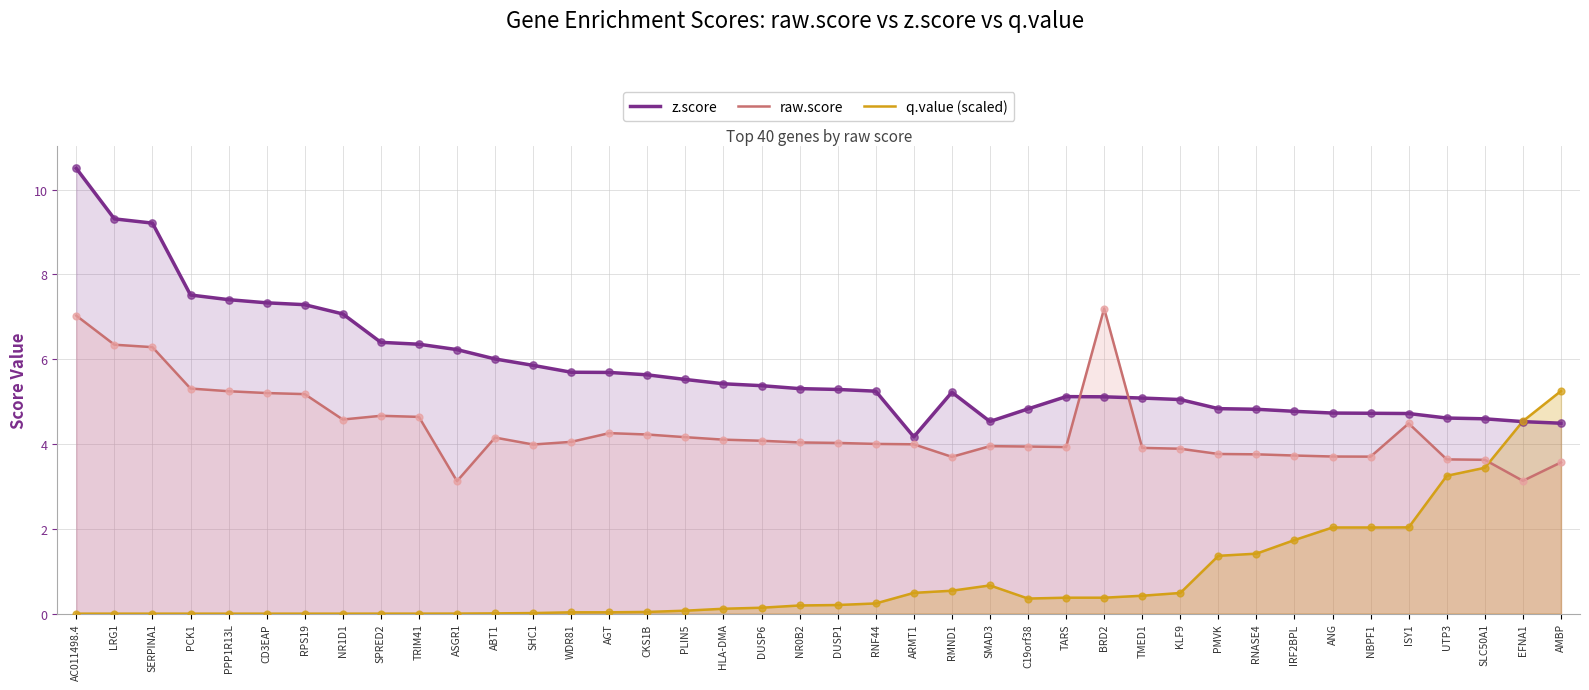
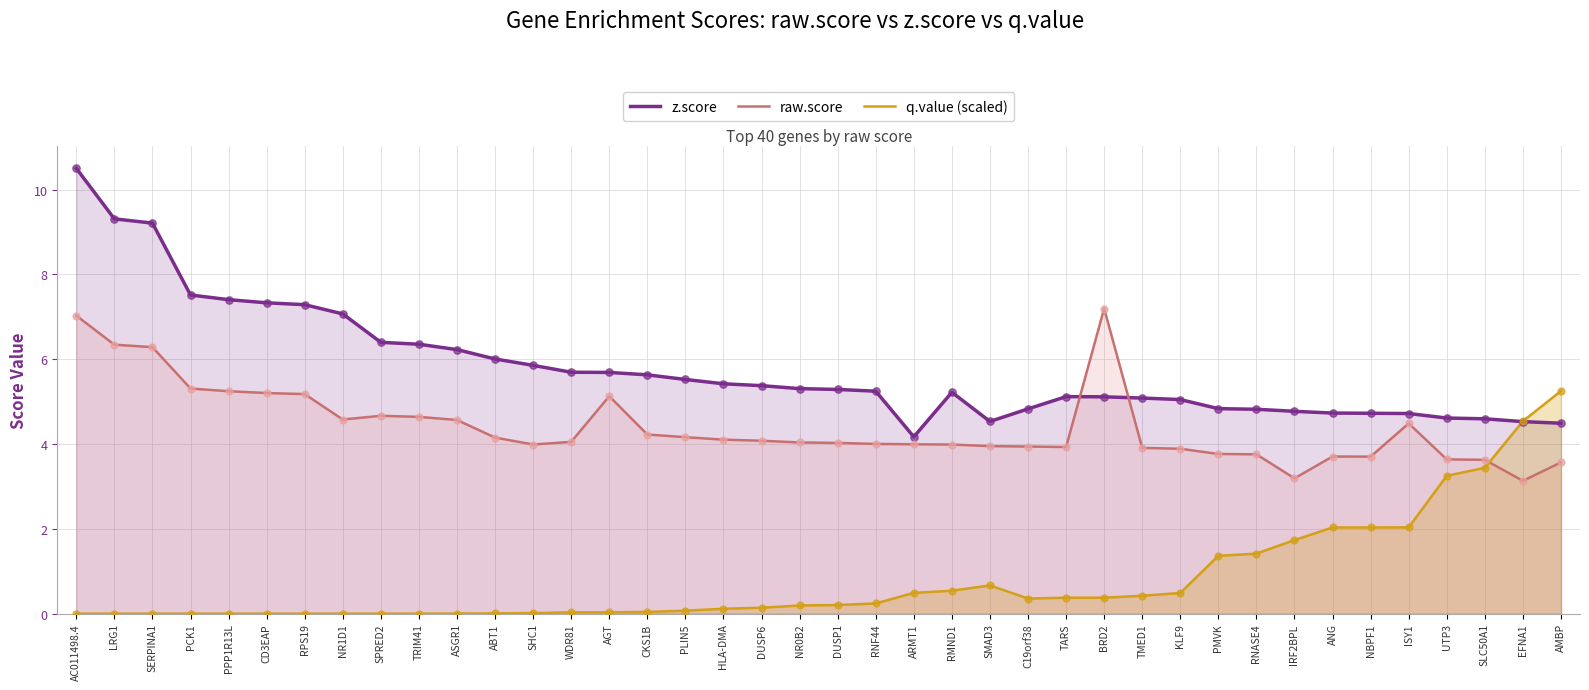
  {
    "z.score": {
      "AC011498.4": 10.5,
      "LRG1": 9.3,
      "SERPINA1": 9.2,
      "PCK1": 7.5,
      "PPP1R13L": 7.4,
      "CD3EAP": 7.3,
      "RPS19": 7.3,
      "NR1D1": 7.1,
      "SPRED2": 6.4,
      "TRIM41": 6.4,
      "ASGR1": 6.2,
      "ABT1": 6.0,
      "SHC1": 5.9,
      "WDR81": 5.7,
      "AGT": 5.7,
      "CKS1B": 5.6,
      "PLIN5": 5.5,
      "HLA-DMA": 5.4,
      "DUSP6": 5.4,
      "NR0B2": 5.3,
      "DUSP1": 5.3,
      "RNF44": 5.2,
      "ARMT1": 4.2,
      "RMND1": 5.2,
      "SMAD3": 4.5,
      "C19orf38": 4.8,
      "TARS": 5.1,
      "BRD2": 5.1,
      "TMED1": 5.1,
      "KLF9": 5.0,
      "PMVK": 4.8,
      "RNASE4": 4.8,
      "IRF2BPL": 4.8,
      "ANG": 4.7,
      "NBPF1": 4.7,
      "ISY1": 4.7,
      "UTP3": 4.6,
      "SLC50A1": 4.6,
      "AMBP": 4.5
    },
    "raw.score": {
      "AC011498.4": 7.0,
      "LRG1": 6.3,
      "SERPINA1": 6.3,
      "PCK1": 5.3,
      "PPP1R13L": 5.2,
      "CD3EAP": 5.2,
      "RPS19": 5.2,
      "NR1D1": 4.6,
      "SPRED2": 4.7,
      "TRIM41": 4.6,
-     "ASGR1": 3.1,
+     "ASGR1": 4.6,
      "ABT1": 4.2,
      "SHC1": 4.0,
      "WDR81": 4.1,
-     "AGT": 4.3,
+     "AGT": 5.1,
      "CKS1B": 4.2,
      "PLIN5": 4.2,
      "HLA-DMA": 4.1,
      "DUSP6": 4.1,
      "NR0B2": 4.0,
      "DUSP1": 4.0,
      "RNF44": 4.0,
      "ARMT1": 4.0,
-     "RMND1": 3.7,
+     "RMND1": 4.0,
      "SMAD3": 4.0,
      "C19orf38": 3.9,
      "TARS": 3.9,
      "BRD2": 7.2,
      "TMED1": 3.9,
      "KLF9": 3.9,
      "PMVK": 3.8,
      "RNASE4": 3.8,
-     "IRF2BPL": 3.7,
+     "IRF2BPL": 3.2,
      "ANG": 3.7,
      "NBPF1": 3.7,
      "ISY1": 4.5,
      "UTP3": 3.6,
      "SLC50A1": 3.6,
      "EFNA1": 3.1,
      "AMBP": 3.6
    },
    "q.value (scaled)": {
      "AC011498.4": 0.0,
      "LRG1": 0.0,
      "SERPINA1": 0.0,
      "PCK1": 0.0,
      "PPP1R13L": 0.0,
      "CD3EAP": 0.0,
      "RPS19": 0.0,
      "NR1D1": 0.0,
      "SPRED2": 0.0,
      "TRIM41": 0.0,
      "ASGR1": 0.0,
      "ABT1": 0.0,
      "SHC1": 0.0,
      "WDR81": 0.0,
      "AGT": 0.0,
      "CKS1B": 0.0,
      "PLIN5": 0.1,
      "HLA-DMA": 0.1,
      "DUSP6": 0.1,
      "NR0B2": 0.2,
      "DUSP1": 0.2,
      "RNF44": 0.2,
      "ARMT1": 0.5,
      "RMND1": 0.5,
      "SMAD3": 0.7,
      "C19orf38": 0.4,
      "TARS": 0.4,
      "BRD2": 0.4,
      "TMED1": 0.4,
      "KLF9": 0.5,
      "PMVK": 1.4,
      "RNASE4": 1.4,
      "IRF2BPL": 1.7,
      "ANG": 2.0,
      "NBPF1": 2.0,
      "ISY1": 2.0,
      "UTP3": 3.3,
      "SLC50A1": 3.4,
      "AMBP": 5.3
    }
  }
